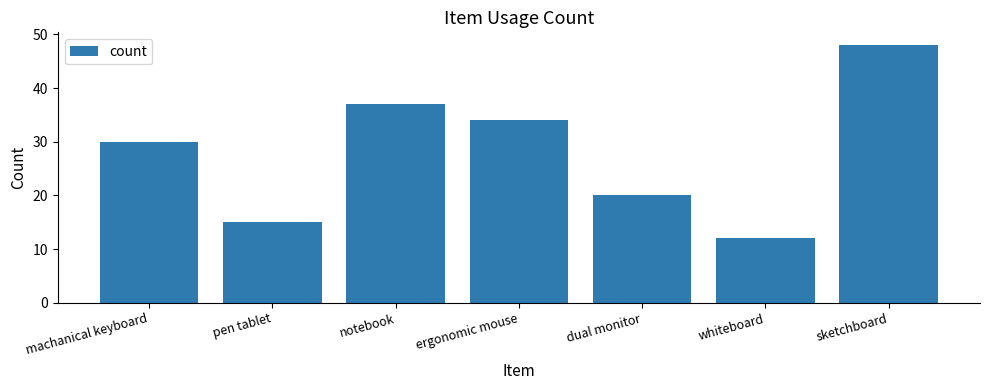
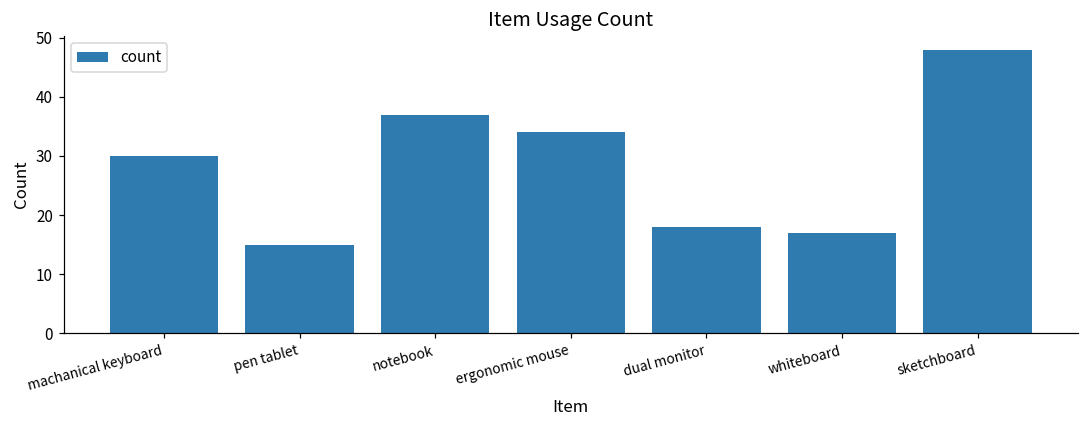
  {
    "machanical keyboard": 30,
    "pen tablet": 15,
    "notebook": 37,
    "ergonomic mouse": 34,
-   "dual monitor": 20,
-   "whiteboard": 12,
+   "dual monitor": 18,
+   "whiteboard": 17,
    "sketchboard": 48
  }
